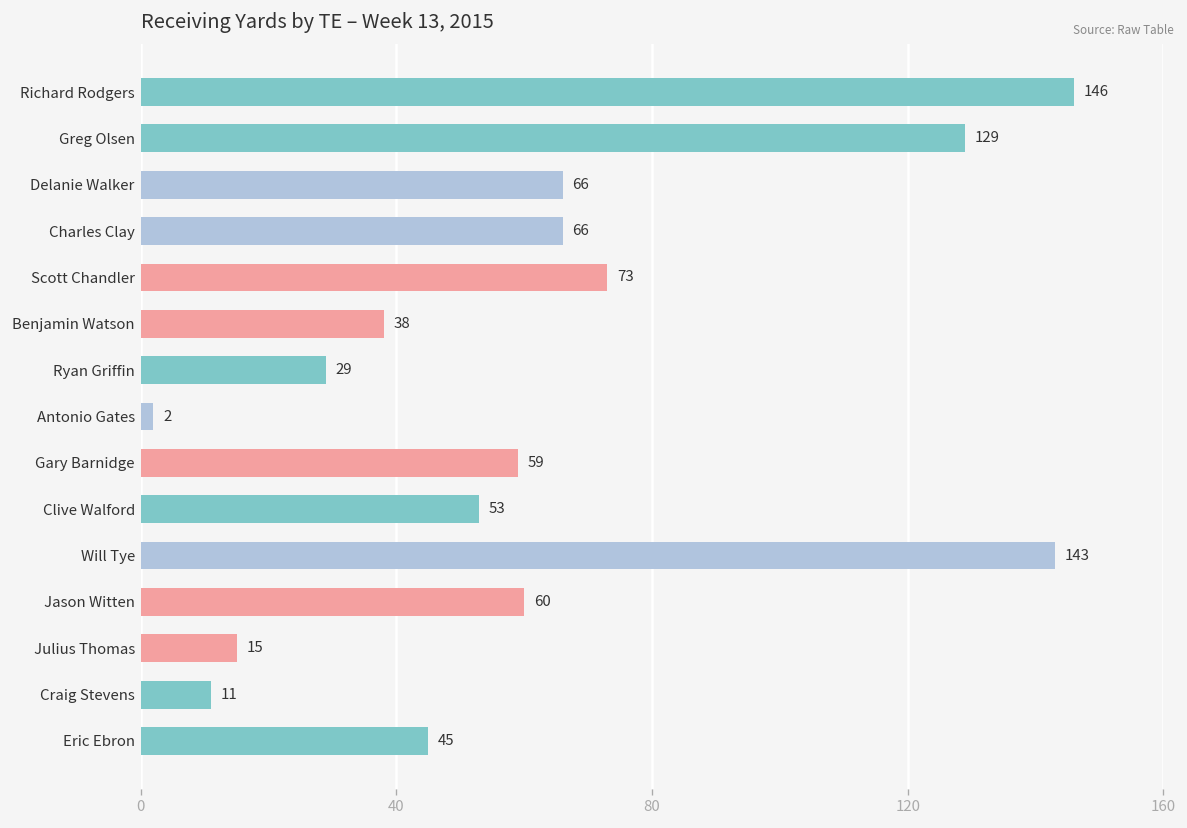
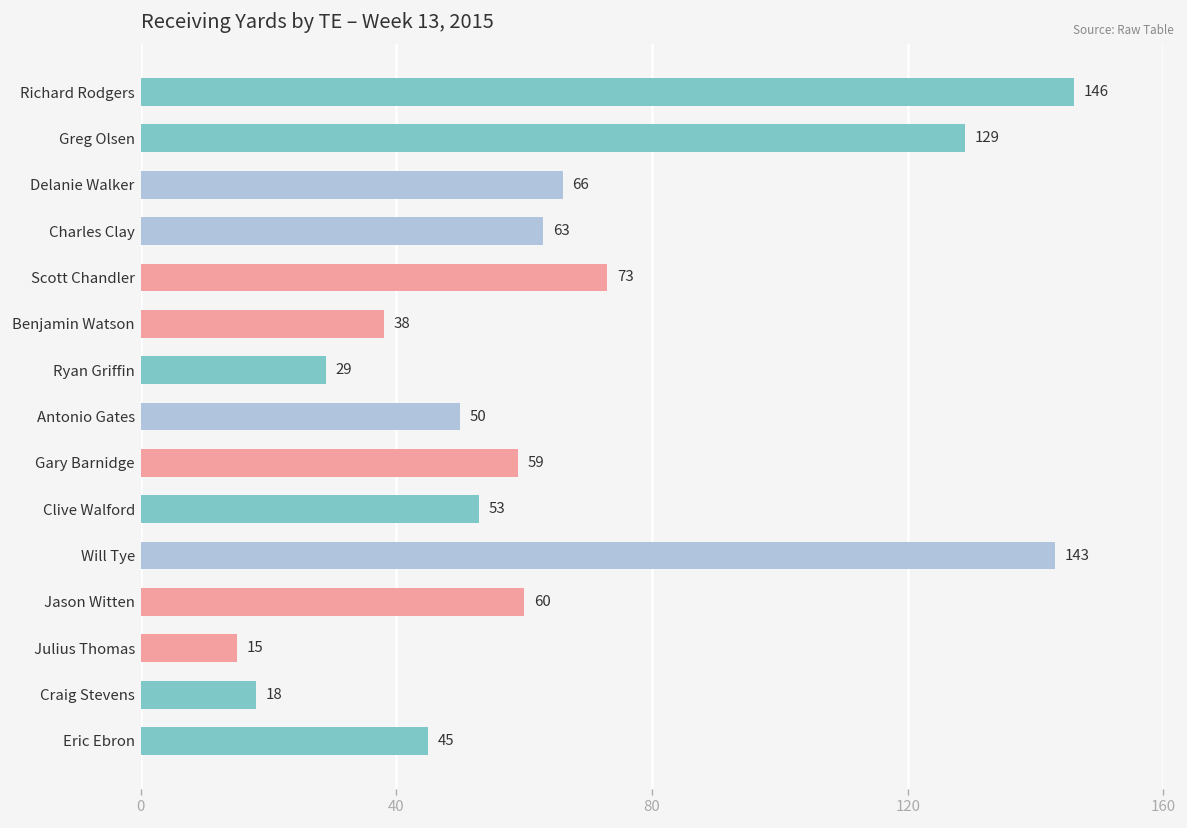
  {
    "Richard Rodgers": 146,
    "Greg Olsen": 129,
    "Delanie Walker": 66,
-   "Charles Clay": 66,
+   "Charles Clay": 63,
    "Scott Chandler": 73,
    "Benjamin Watson": 38,
    "Ryan Griffin": 29,
-   "Antonio Gates": 2,
+   "Antonio Gates": 50,
    "Gary Barnidge": 59,
    "Clive Walford": 53,
    "Will Tye": 143,
    "Jason Witten": 60,
    "Julius Thomas": 15,
-   "Craig Stevens": 11,
+   "Craig Stevens": 18,
    "Eric Ebron": 45
  }
